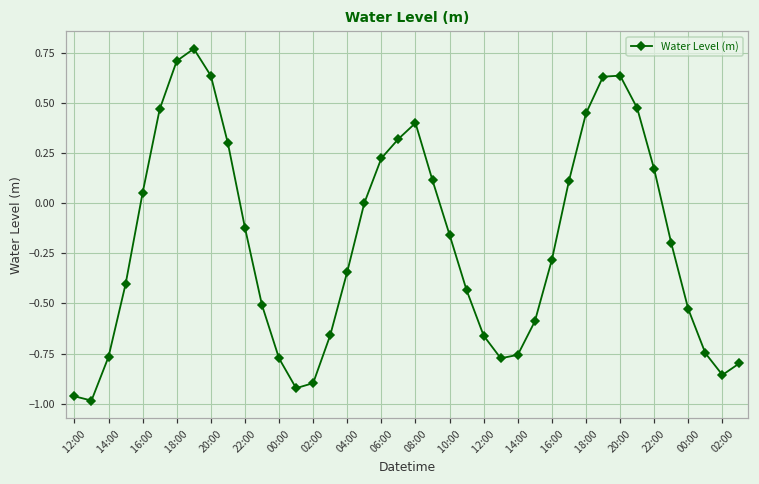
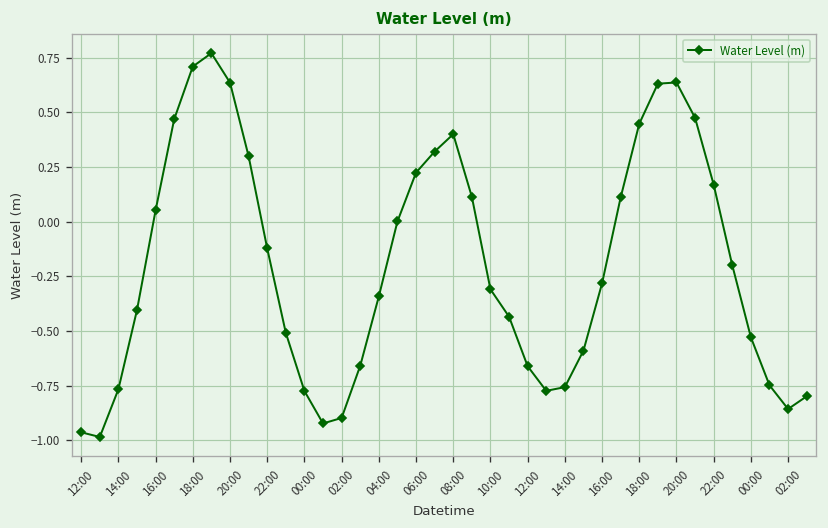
  {
    "04:00": -0.34,
    "06:00": 0.22,
    "08:00": 0.40,
-   "10:00": -0.16
+   "10:00": -0.31
  }
